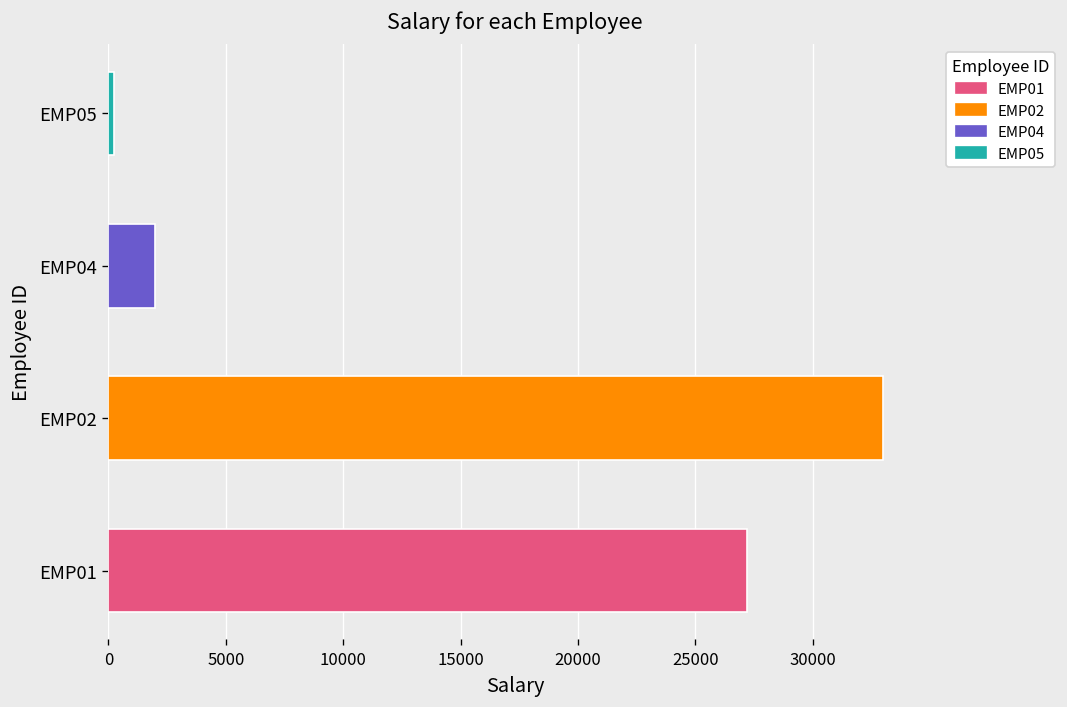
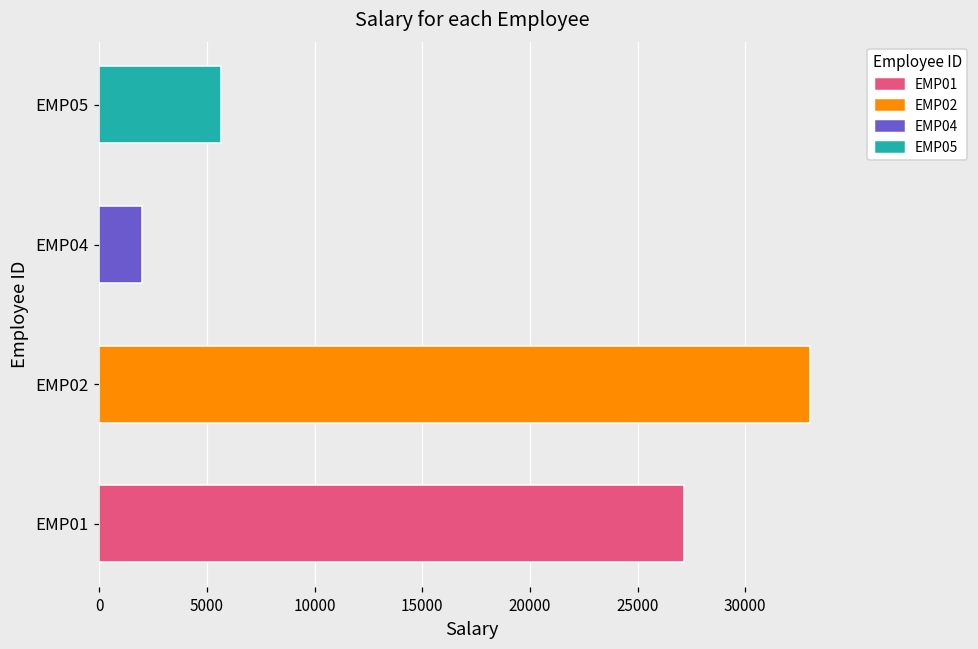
  {
-   "EMP05": 200,
+   "EMP05": 5700,
    "EMP04": 2000,
    "EMP02": 33000,
    "EMP01": 27200
  }
